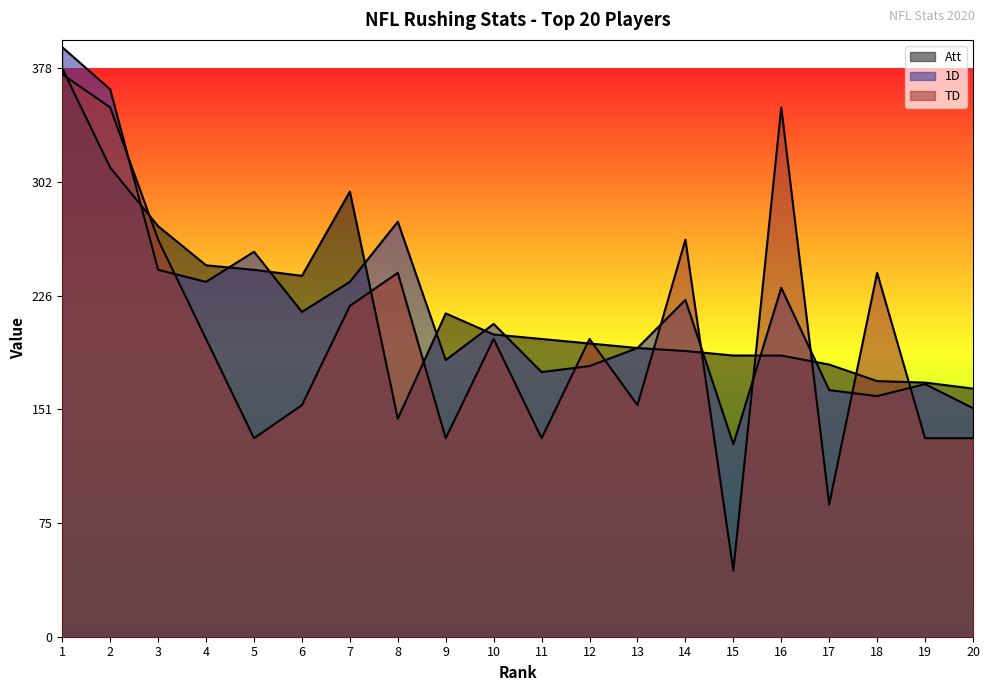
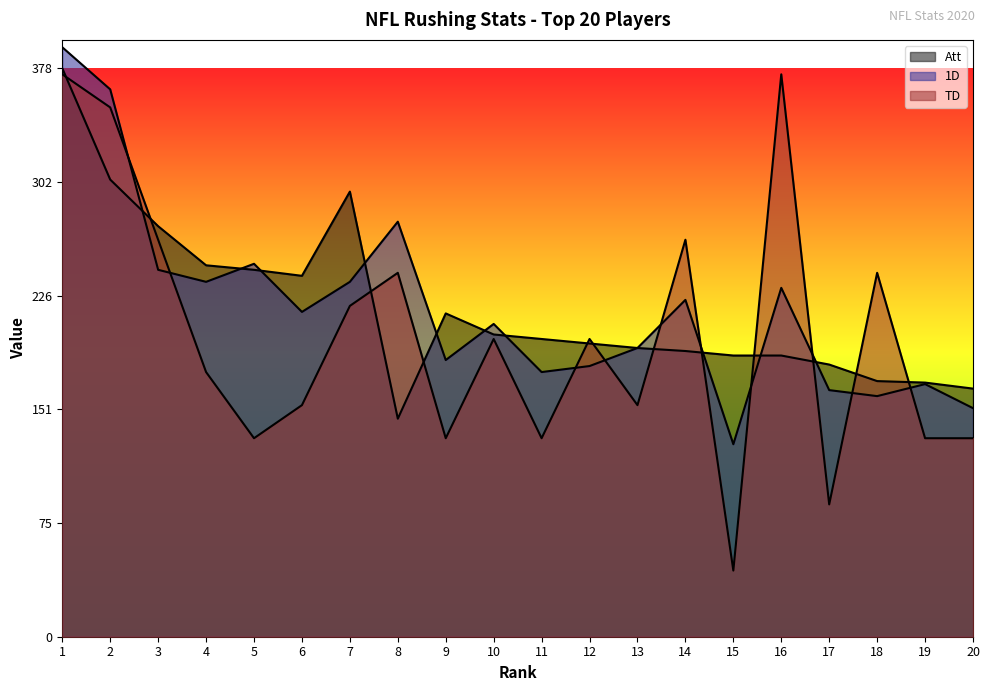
  {
    "Att": {
      "1": 378,
-     "2": 312,
+     "2": 304,
      "3": 273,
      "4": 247,
      "5": 244,
      "6": 240,
      "7": 296,
      "8": 145,
      "9": 215,
      "10": 201,
      "11": 198,
      "12": 195,
      "14": 190,
      "15": 187,
      "16": 187,
      "17": 181,
      "18": 170,
      "20": 165
    },
    "1D": {
      "1": 392,
      "2": 364,
      "3": 244,
      "4": 236,
-     "5": 256,
+     "5": 248,
      "6": 216,
      "7": 236,
      "8": 276,
      "9": 184,
      "10": 208,
      "11": 176,
      "12": 180,
      "14": 224,
      "15": 128,
      "16": 232,
      "17": 164,
      "18": 160,
      "20": 152
    },
    "TD": {
      "1": 374,
      "2": 352,
      "3": 264,
-     "4": 198,
+     "4": 176,
      "5": 132,
      "6": 154,
      "7": 220,
      "8": 242,
      "9": 132,
      "10": 198,
      "11": 132,
      "12": 198,
      "13": 154,
      "14": 264,
      "15": 44,
-     "16": 352,
+     "16": 374,
      "17": 88,
      "18": 242,
      "19": 132,
      "20": 132
    }
  }
